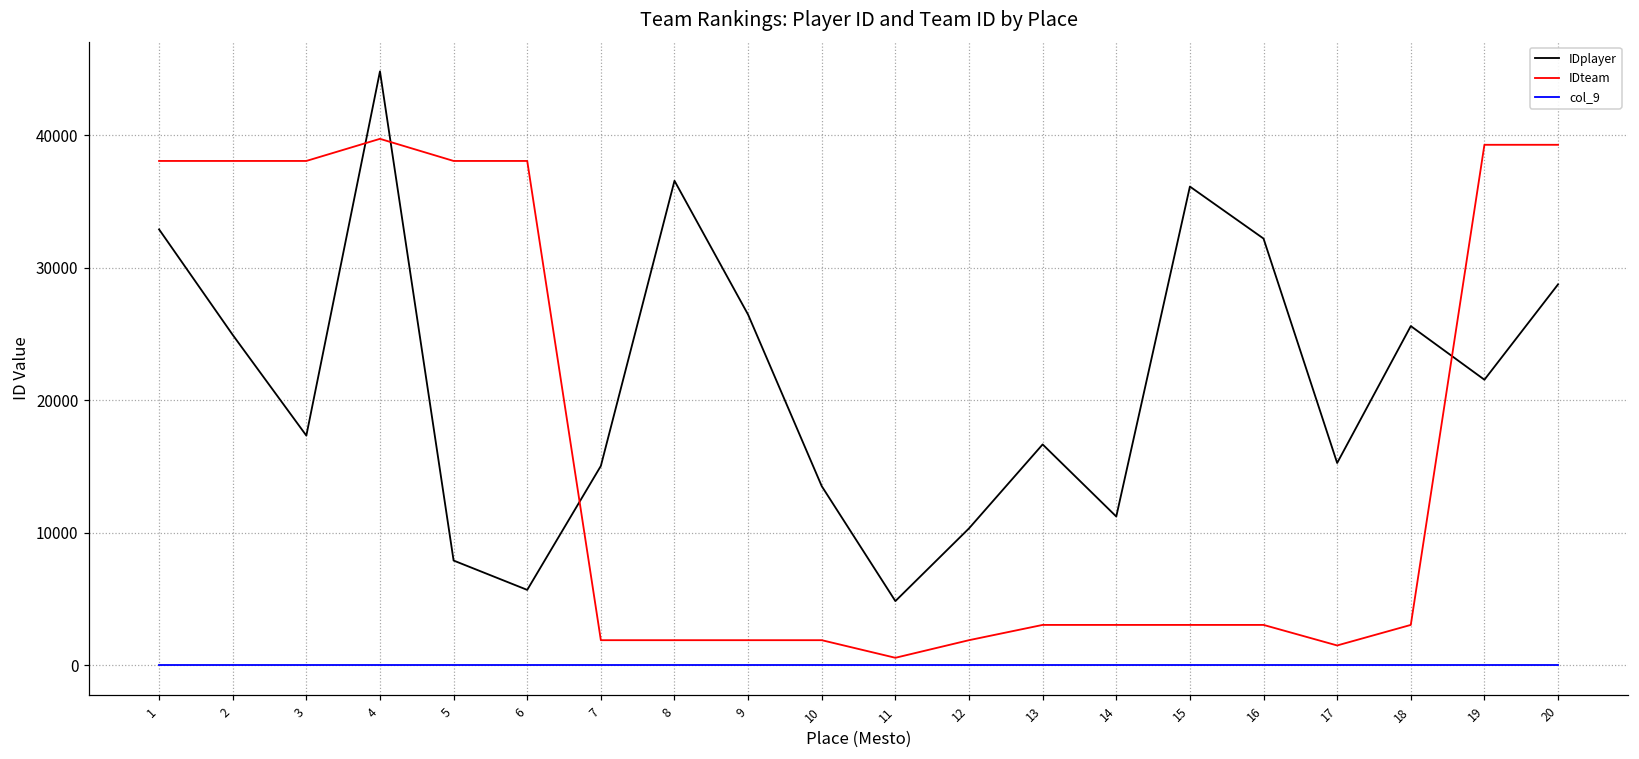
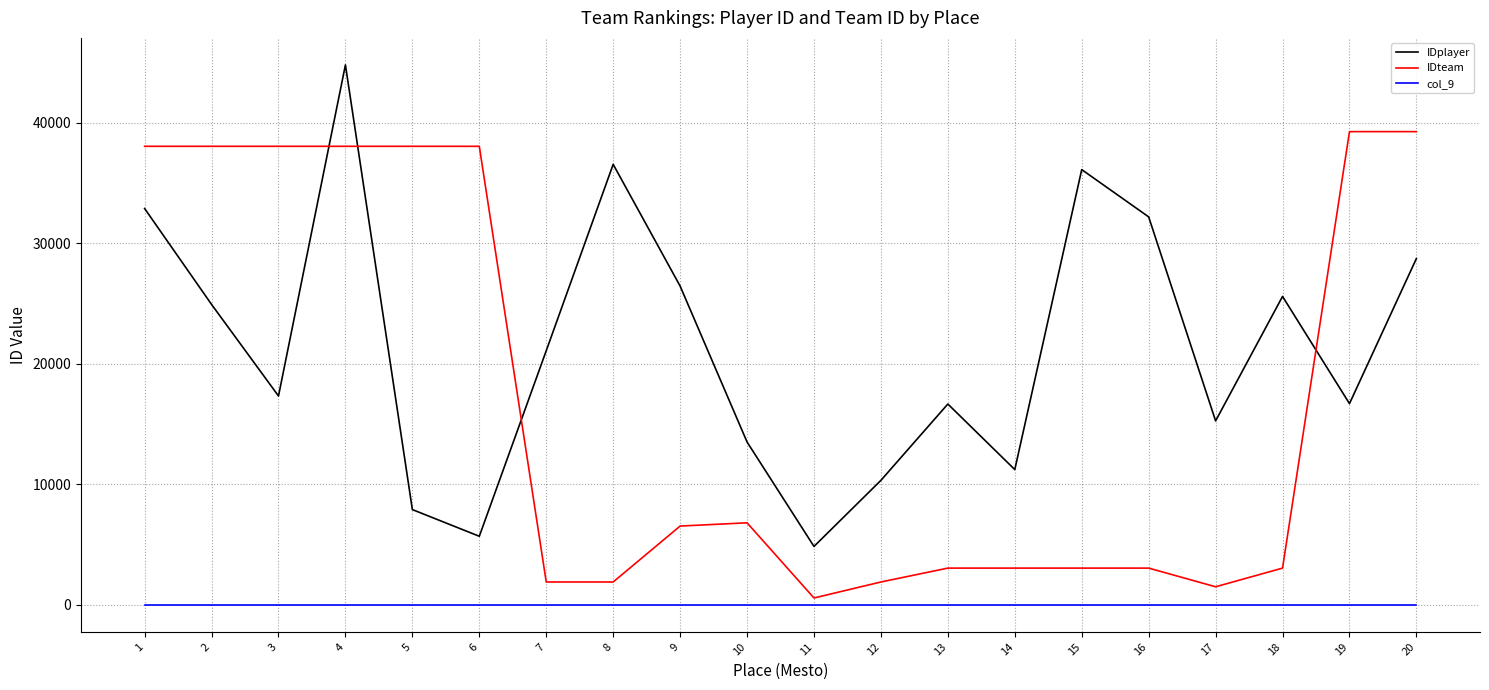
  {
    "IDplayer": {
      "1": 32900,
      "2": 24900,
      "3": 17300,
      "4": 44800,
      "5": 7900,
      "6": 5700,
-     "7": 15100,
+     "7": 21100,
      "8": 36600,
      "9": 26500,
      "10": 13500,
      "11": 4900,
      "12": 10300,
      "13": 16700,
      "14": 11200,
      "15": 36100,
      "16": 32200,
      "17": 15300,
      "18": 25600,
-     "19": 21600,
+     "19": 16700,
      "20": 28800
    },
    "IDteam": {
      "1": 38100,
      "2": 38100,
      "3": 38100,
-     "4": 39700,
+     "4": 38100,
      "5": 38100,
      "6": 38100,
      "7": 1900,
      "8": 1900,
-     "9": 1900,
-     "10": 1900,
+     "9": 6500,
+     "10": 6800,
      "11": 600,
      "12": 1900,
      "13": 3100,
      "14": 3100,
      "15": 3100,
      "16": 3100,
      "17": 1500,
      "18": 3100,
      "19": 39300,
      "20": 39300
    },
    "col_9": {
      "1": 0,
      "2": 0,
      "3": 0,
      "4": 0,
      "5": 0,
      "6": 0,
      "7": 0,
      "8": 0,
      "9": 0,
      "10": 0,
      "11": 0,
      "12": 0,
      "13": 0,
      "14": 0,
      "15": 0,
      "16": 0,
      "17": 0,
      "18": 0,
      "19": 0,
      "20": 0
    }
  }
